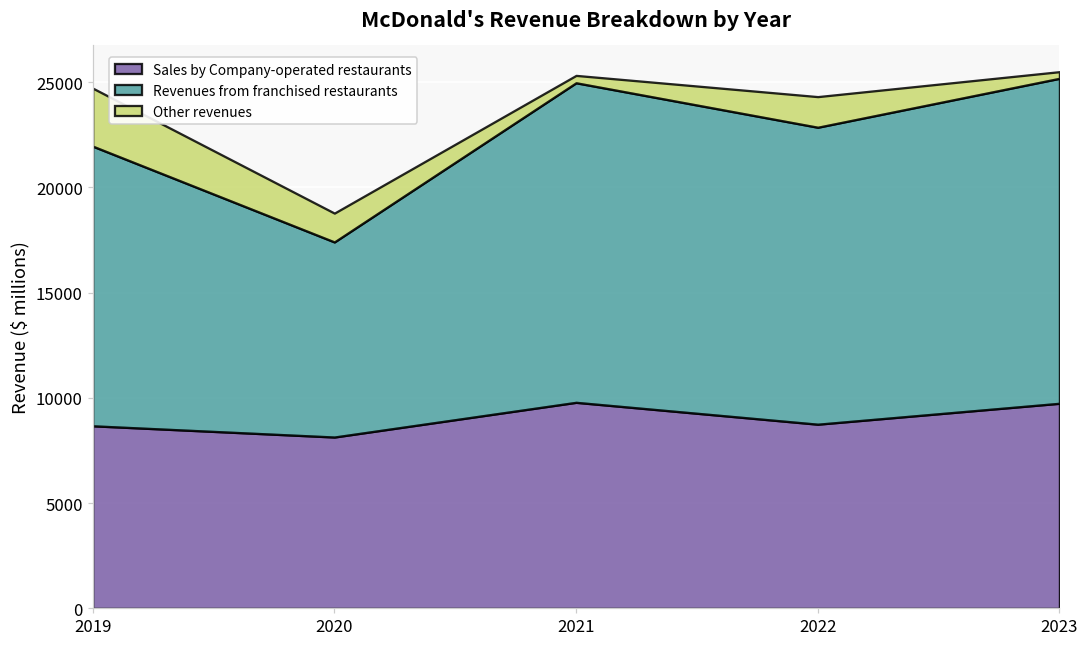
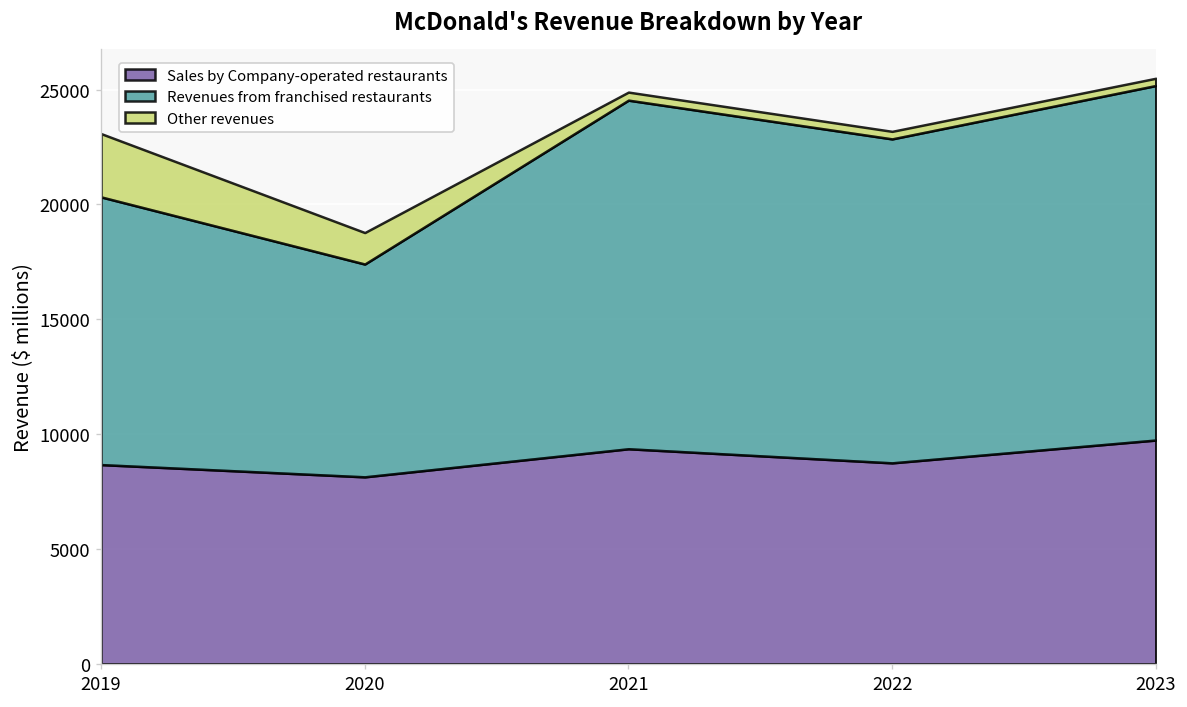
  {
    "Sales by Company-operated restaurants": {
      "2019": 8700,
      "2020": 8100,
-     "2021": 9800,
+     "2021": 9400,
      "2022": 8700,
      "2023": 9700
    },
    "Revenues from franchised restaurants": {
-     "2019": 13300,
+     "2019": 11700,
      "2020": 9300,
      "2021": 15200,
      "2022": 14100,
      "2023": 15400
    },
    "Other revenues": {
      "2019": 2800,
      "2020": 1400,
      "2021": 400,
-     "2022": 1500,
+     "2022": 300,
      "2023": 300
    }
  }
